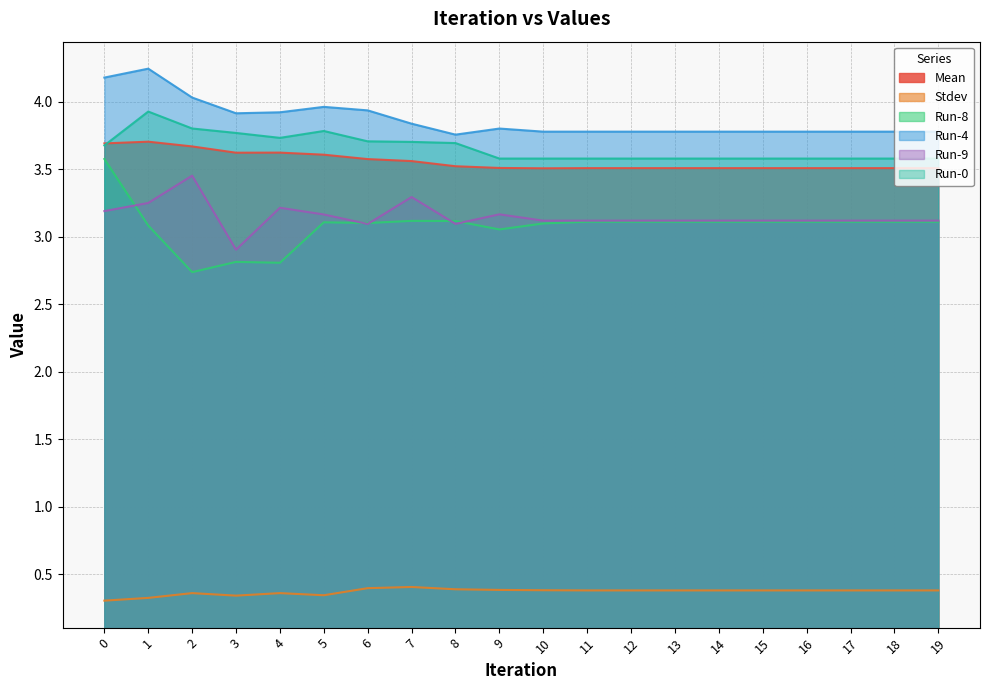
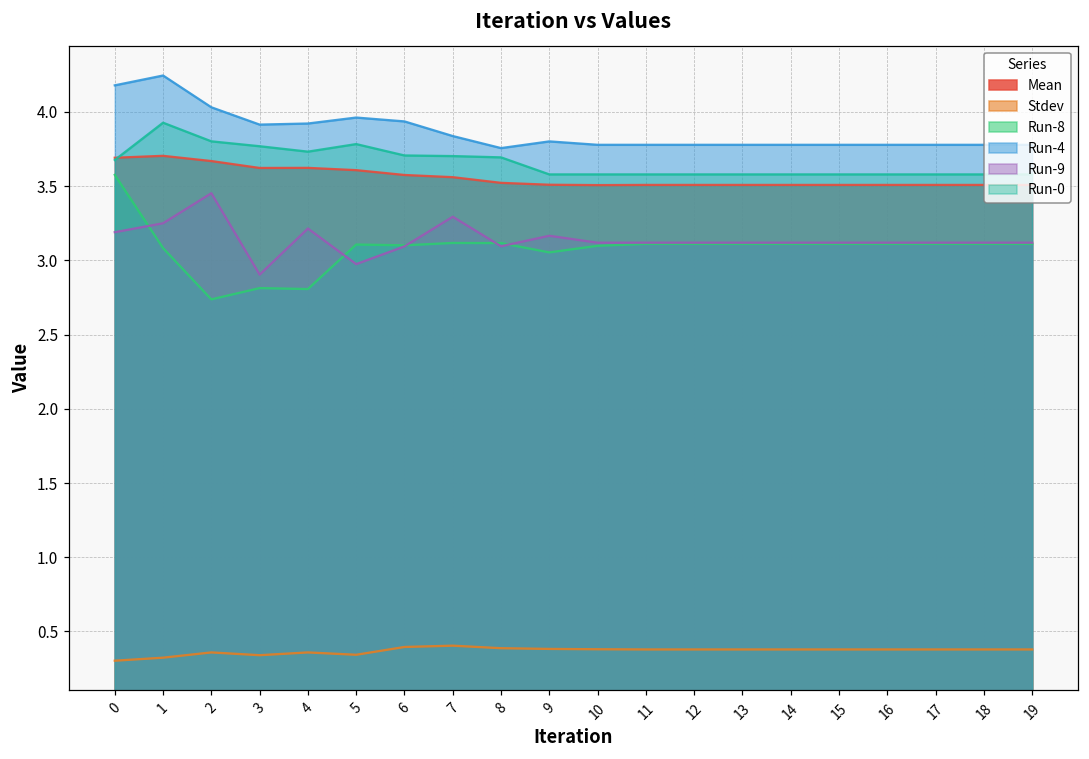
  {
    "Run-9": {
      "0": 3.19,
      "1": 3.25,
      "2": 3.45,
      "3": 2.90,
      "4": 3.21,
-     "5": 3.17,
+     "5": 2.98,
      "7": 3.29,
      "8": 3.10,
      "9": 3.17,
      "10": 3.12
    }
  }
